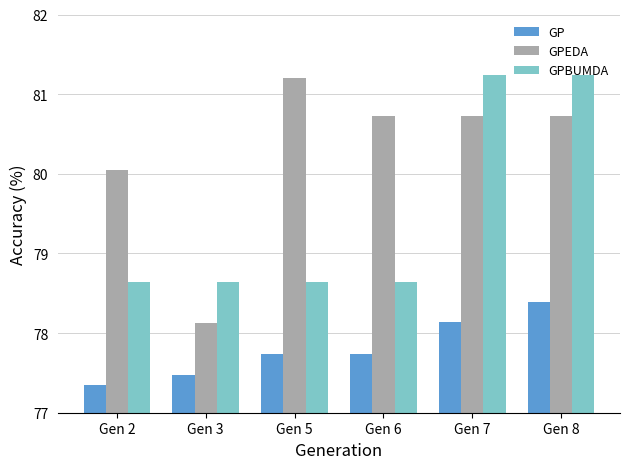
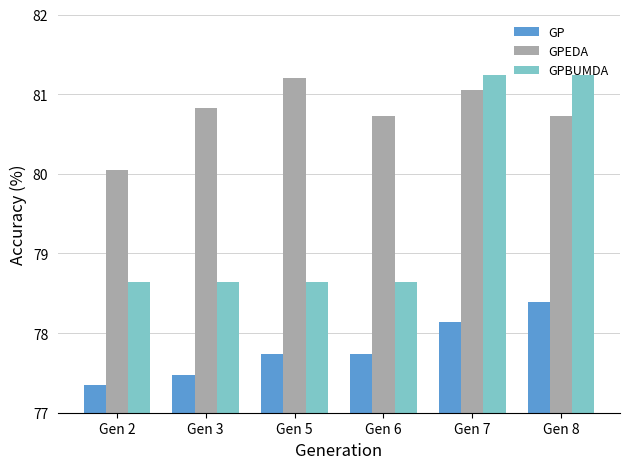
  {
    "GPEDA": {
      "Gen 2": 80.1,
-     "Gen 3": 78.1,
+     "Gen 3": 80.8,
      "Gen 5": 81.2,
      "Gen 6": 80.7,
-     "Gen 7": 80.7,
+     "Gen 7": 81.0,
      "Gen 8": 80.7
    }
  }
